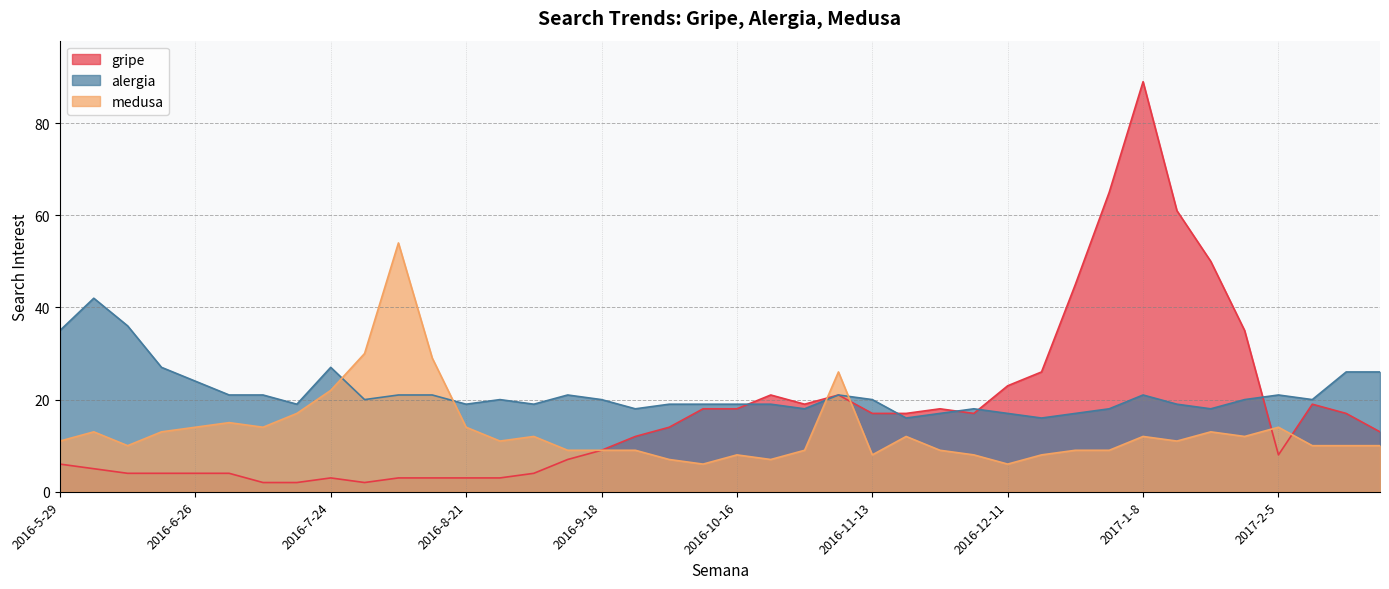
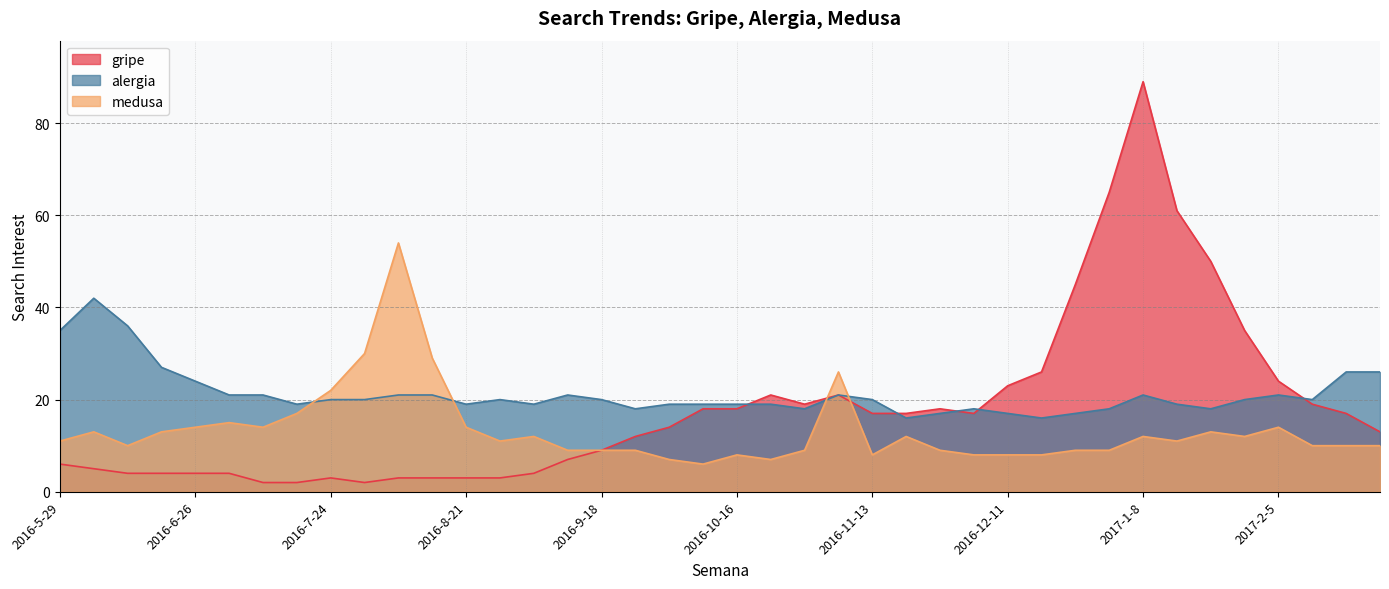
  {
    "gripe": {
      "2016-5-29": 6,
      "2016-6-26": 4,
      "2016-7-24": 3,
      "2016-8-21": 3,
      "2016-10-16": 18,
      "2016-11-13": 17,
      "2016-12-11": 23,
      "2017-1-8": 89,
-     "2017-2-5": 8
+     "2017-2-5": 24
    },
    "alergia": {
      "2016-5-29": 35,
      "2016-6-26": 24,
-     "2016-7-24": 27,
+     "2016-7-24": 20,
      "2016-8-21": 19,
      "2016-9-18": 20,
      "2016-10-16": 19,
      "2016-11-13": 20,
      "2016-12-11": 17,
      "2017-1-8": 21,
      "2017-2-5": 21
    },
    "medusa": {
      "2016-5-29": 11,
      "2016-6-26": 14,
      "2016-7-24": 22,
      "2016-8-21": 14,
      "2016-10-16": 8,
      "2016-11-13": 8,
-     "2016-12-11": 6,
+     "2016-12-11": 8,
      "2017-1-8": 12,
      "2017-2-5": 14
    }
  }
